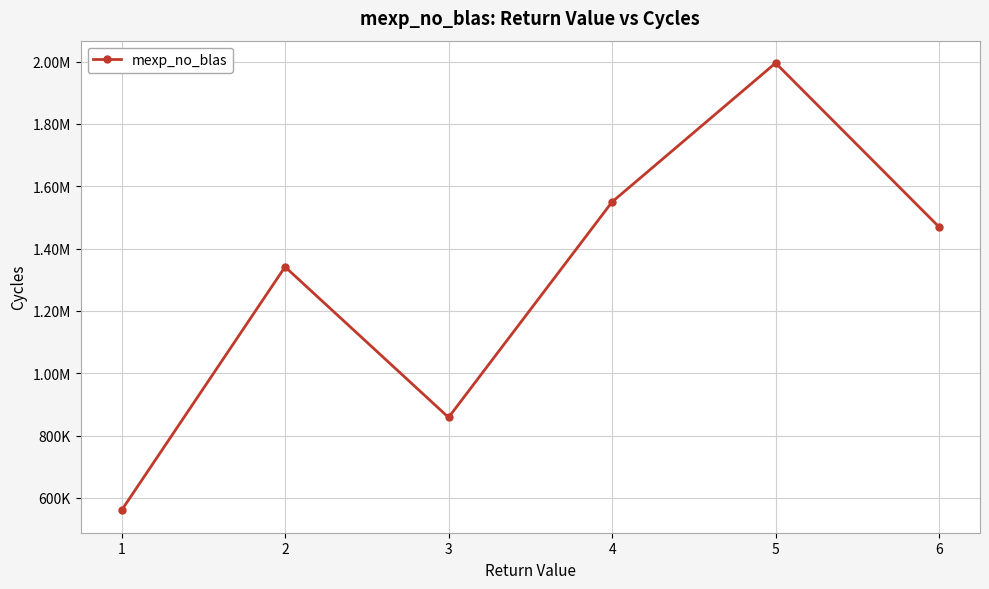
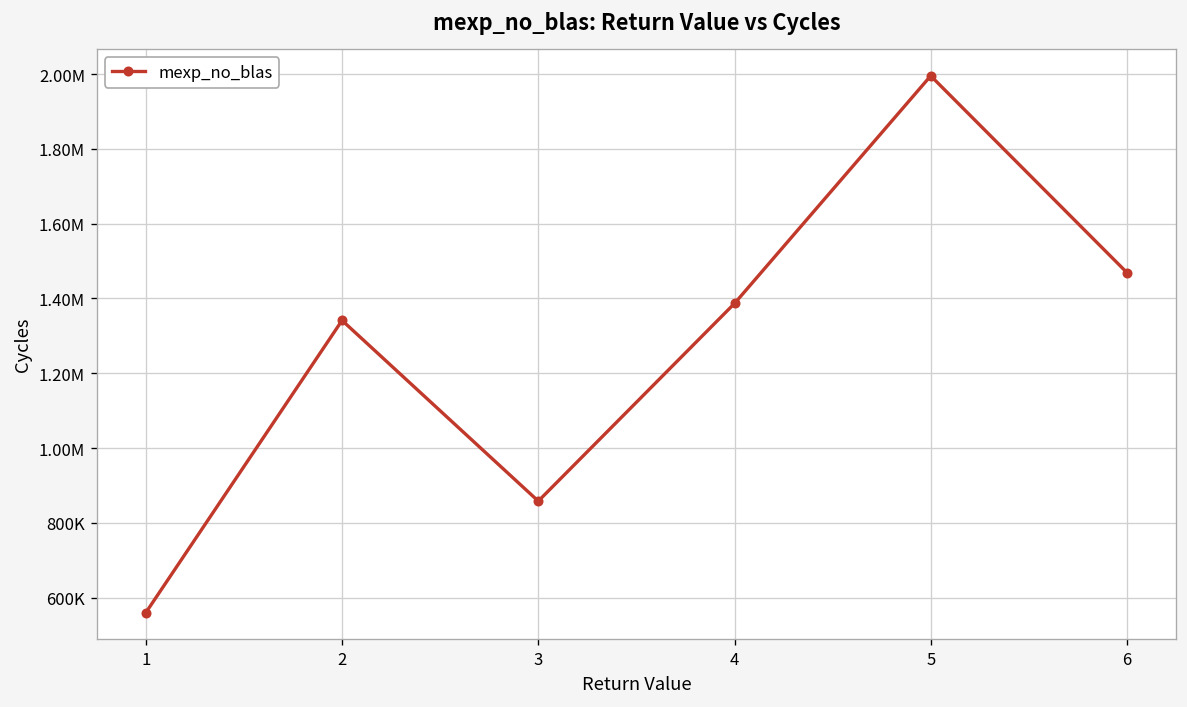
  {
    "1": 560000,
    "2": 1340000,
    "3": 860000,
-   "4": 1550000,
+   "4": 1390000,
    "5": 2000000,
    "6": 1470000
  }
